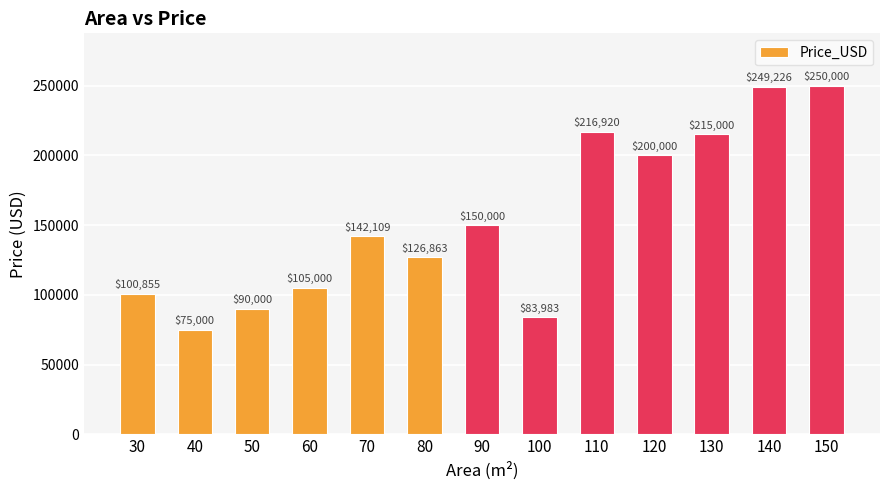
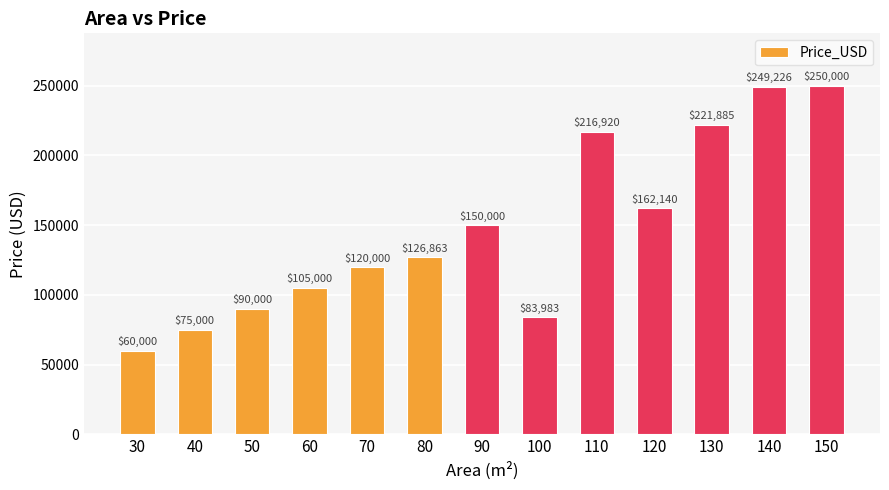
  {
-   "30": "$100,855",
+   "30": "$60,000",
    "40": "$75,000",
    "50": "$90,000",
    "60": "$105,000",
-   "70": "$142,109",
+   "70": "$120,000",
    "80": "$126,863",
    "90": "$150,000",
    "100": "$83,983",
    "110": "$216,920",
-   "120": "$200,000",
-   "130": "$215,000",
+   "120": "$162,140",
+   "130": "$221,885",
    "140": "$249,226",
    "150": "$250,000"
  }
